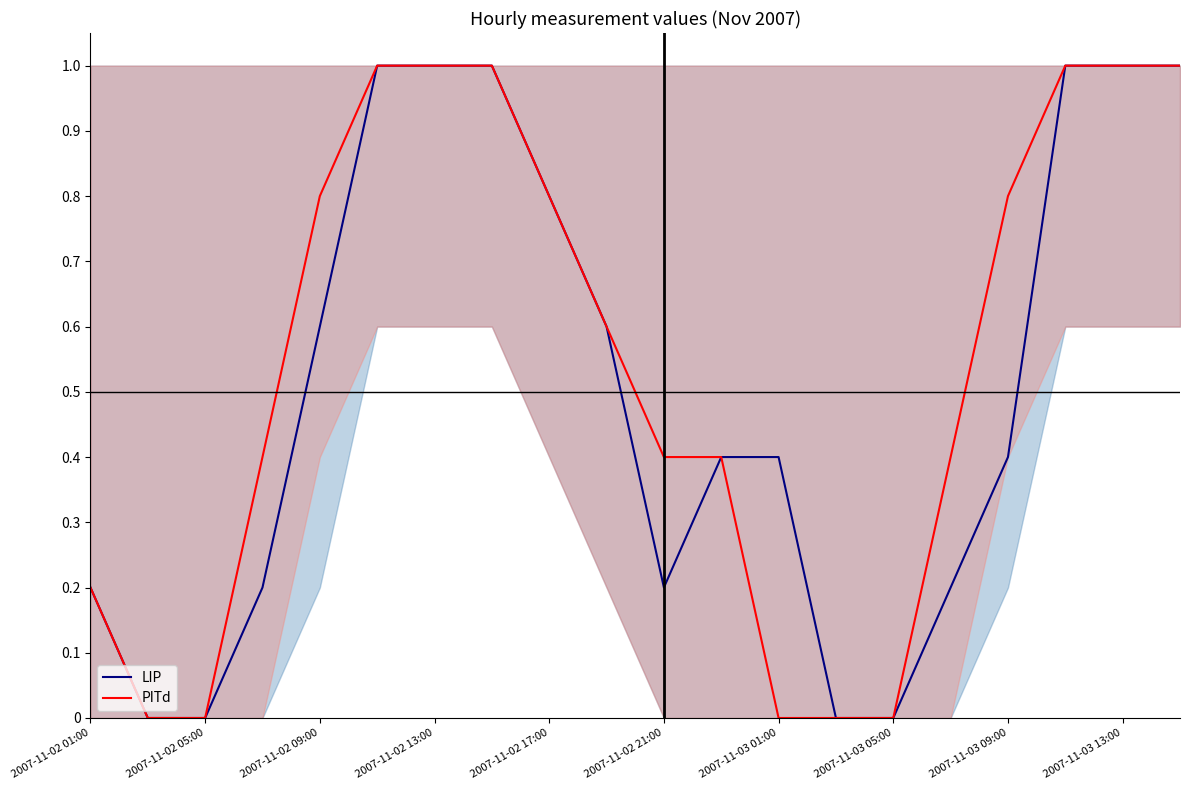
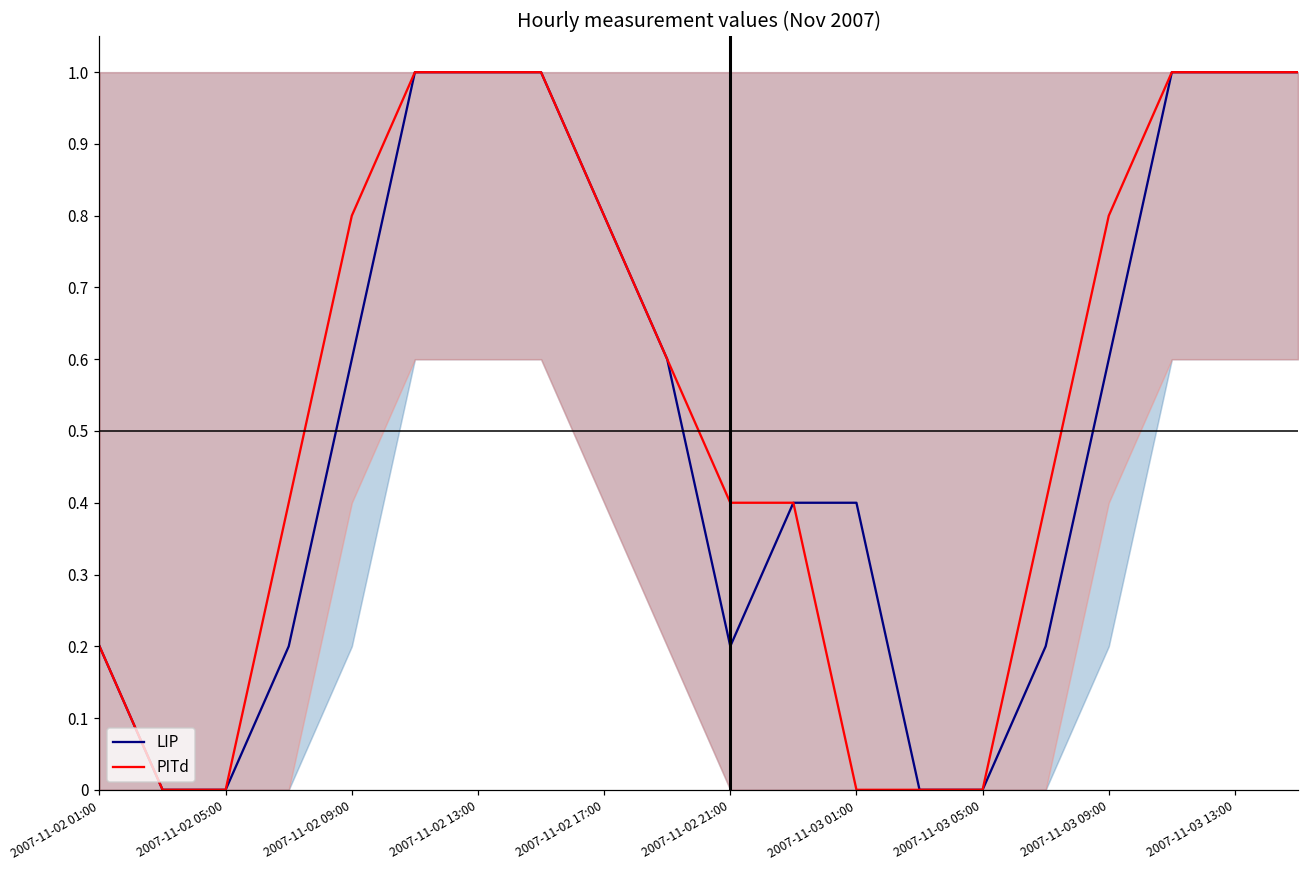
  {
    "LIP": {
      "2007-11-02 09:00": 0.60,
      "2007-11-02 21:00": 0.20,
      "2007-11-03 01:00": 0.40,
-     "2007-11-03 09:00": 0.40
+     "2007-11-03 09:00": 0.60
    },
    "PITd": {
      "2007-11-02 09:00": 0.80,
      "2007-11-02 21:00": 0.40,
      "2007-11-03 01:00": 0.00,
      "2007-11-03 09:00": 0.80
    }
  }
